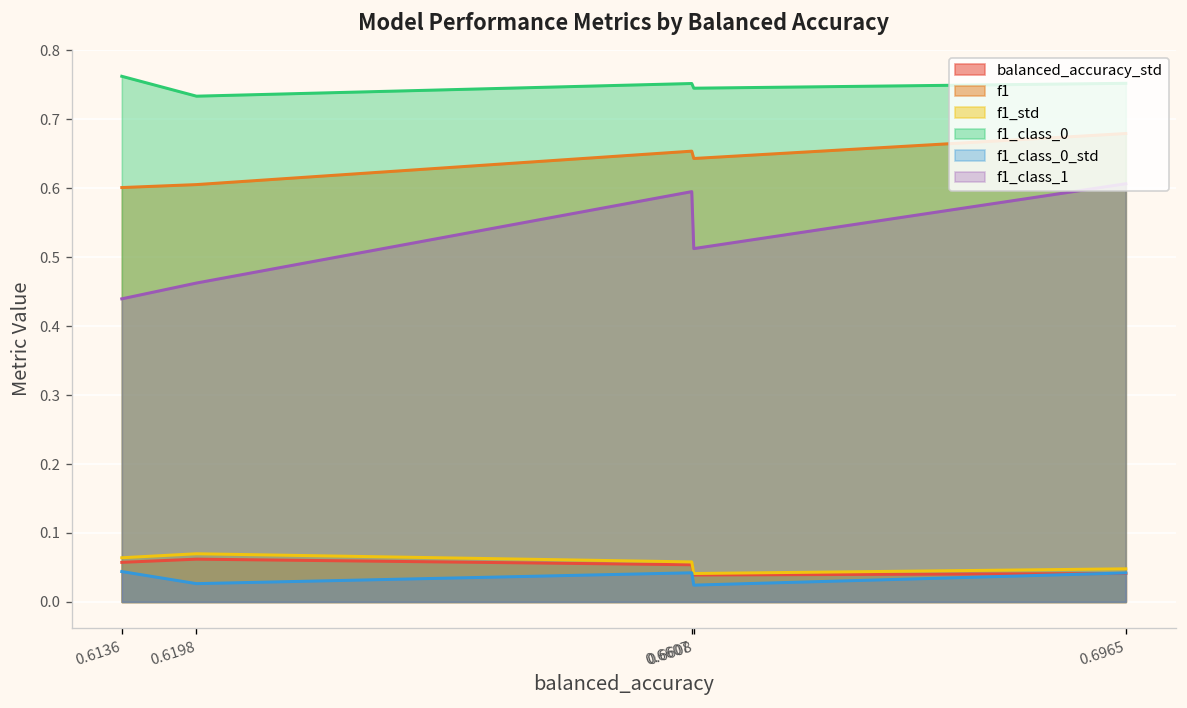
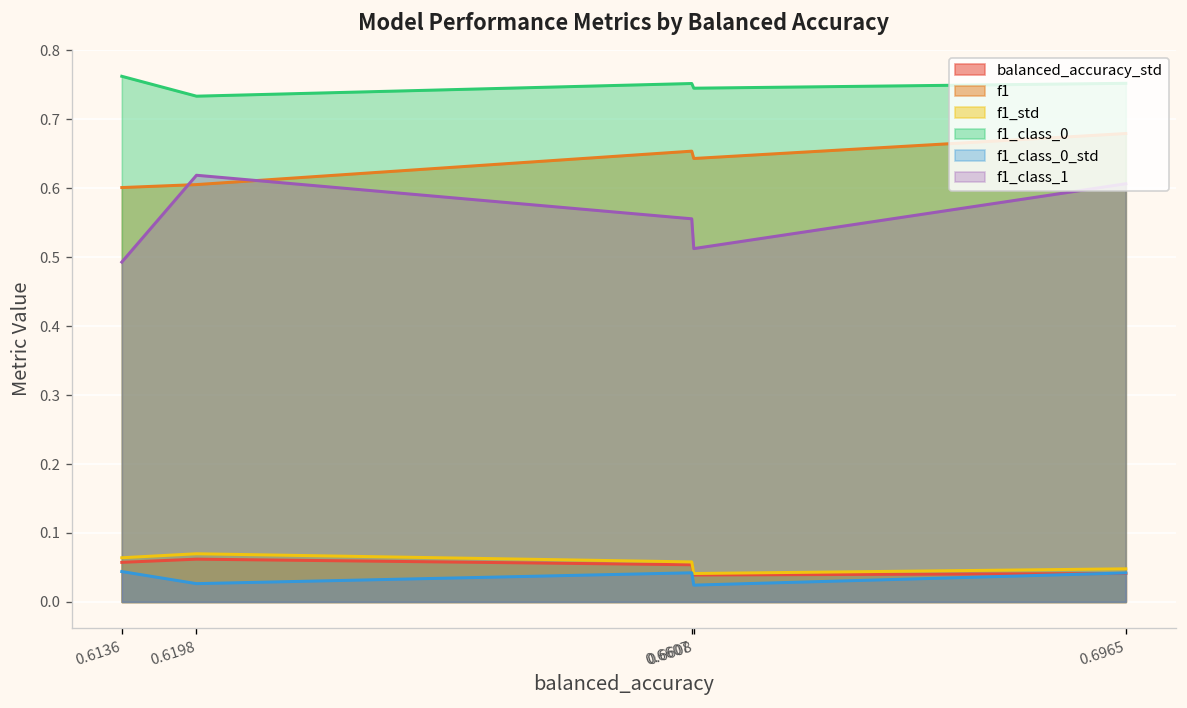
  {
    "f1_class_0": {
      "0.6136": 0.76,
      "0.6198": 0.73,
      "0.6607": 0.75,
      "0.6608": 0.75
    },
    "f1_class_0_std": {
      "0.6136": 0.04,
      "0.6198": 0.03,
      "0.6608": 0.02
    },
    "f1_class_1": {
-     "0.6136": 0.44,
-     "0.6198": 0.46,
-     "0.6607": 0.60,
+     "0.6136": 0.49,
+     "0.6198": 0.62,
+     "0.6607": 0.56,
      "0.6608": 0.51
    }
  }
